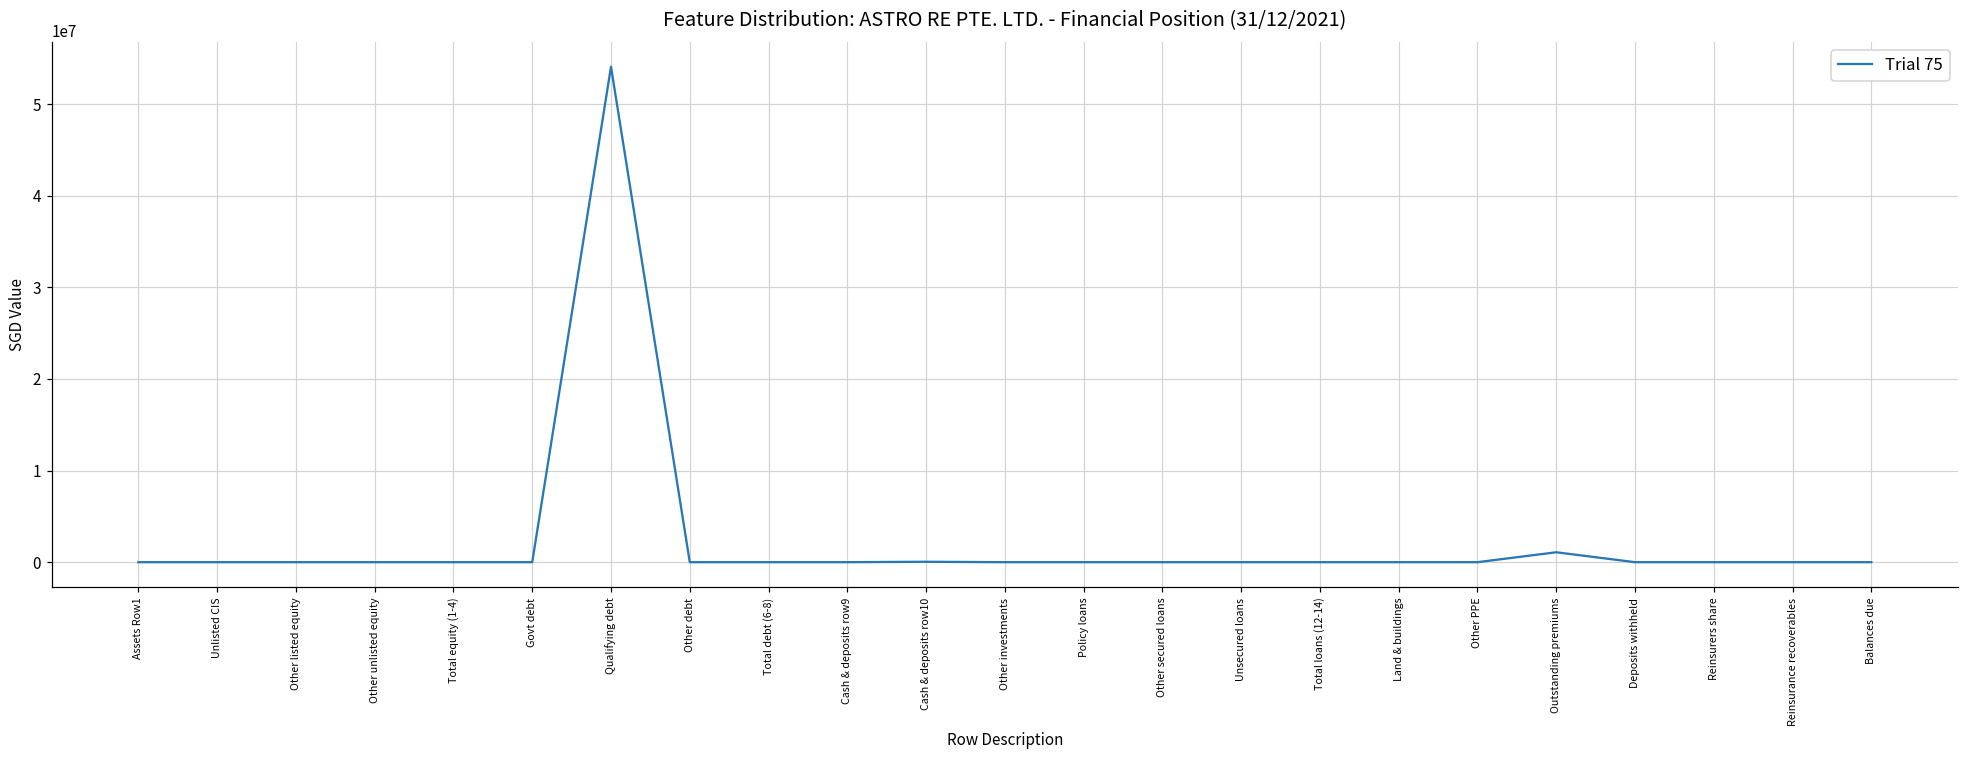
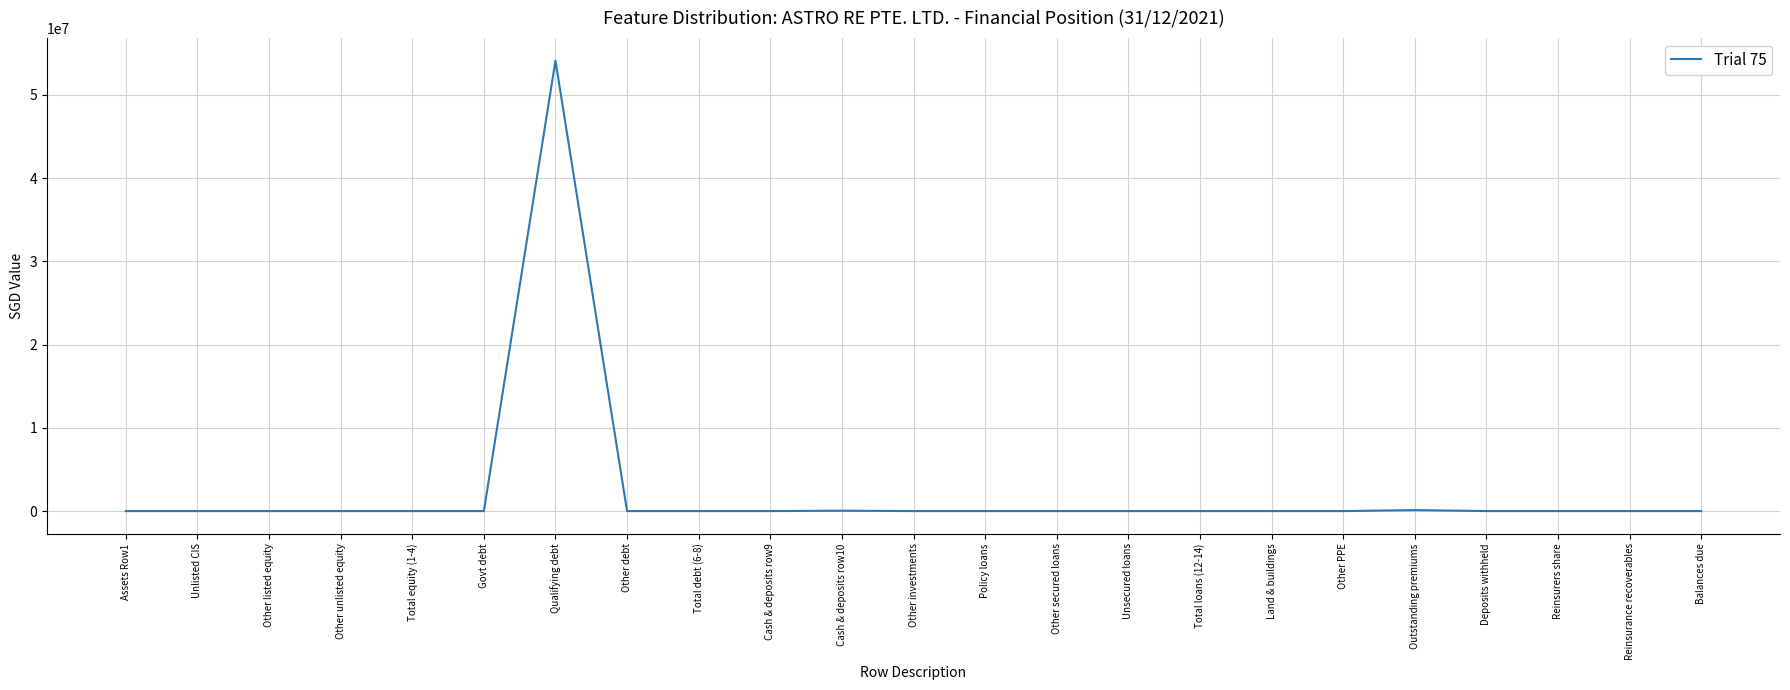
  {
    "Assets Row1": 0,
    "Unlisted CIS": 0,
    "Other listed equity": 0,
    "Other unlisted equity": 0,
    "Total equity (1-4)": 0,
    "Govt debt": 0,
    "Qualifying debt": 54000000,
    "Other debt": 0,
    "Total debt (6-8)": 0,
    "Cash & deposits row9": 0,
    "Cash & deposits row10": 0,
    "Other investments": 0,
    "Policy loans": 0,
    "Other secured loans": 0,
    "Unsecured loans": 0,
    "Total loans (12-14)": 0,
    "Land & buildings": 0,
    "Other PPE": 0,
-   "Outstanding premiums": 1000000,
+   "Outstanding premiums": 0,
    "Deposits withheld": 0,
    "Reinsurers share": 0,
    "Reinsurance recoverables": 0,
    "Balances due": 0
  }
